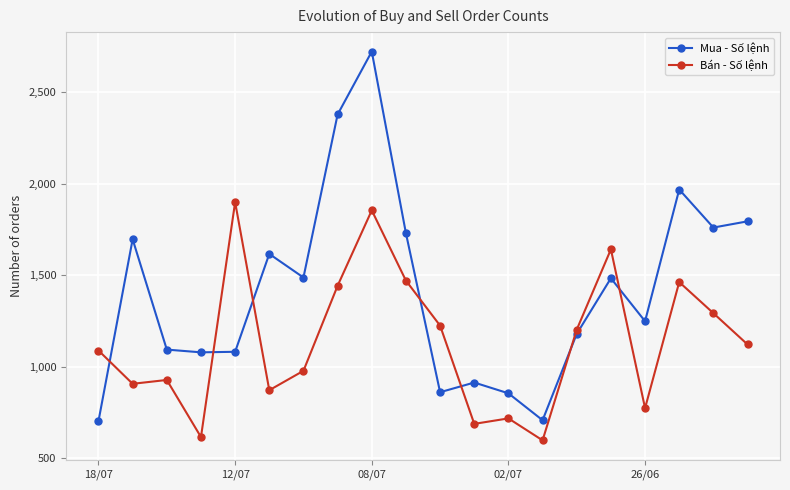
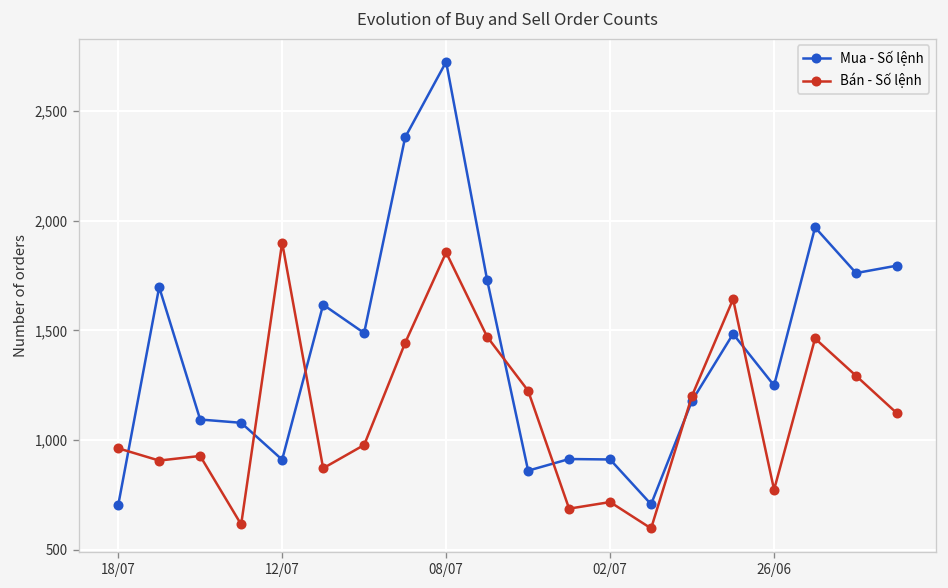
  {
    "Mua - Số lệnh": {
      "18/07": "700",
-     "12/07": "1,080",
+     "12/07": "910",
      "08/07": "2,720",
-     "02/07": "860",
+     "02/07": "910",
      "26/06": "1,250"
    },
    "Bán - Số lệnh": {
-     "18/07": "1,090",
+     "18/07": "960",
      "12/07": "1,900",
      "08/07": "1,860",
      "02/07": "720",
      "26/06": "770"
    }
  }
